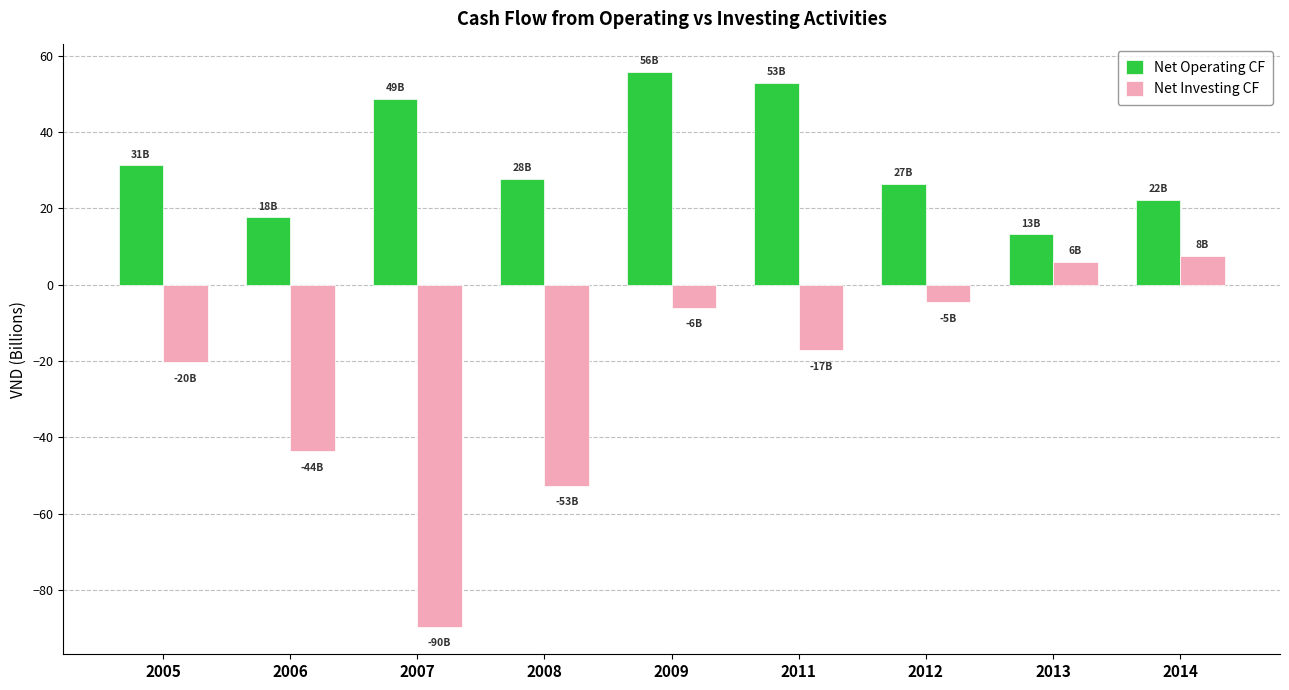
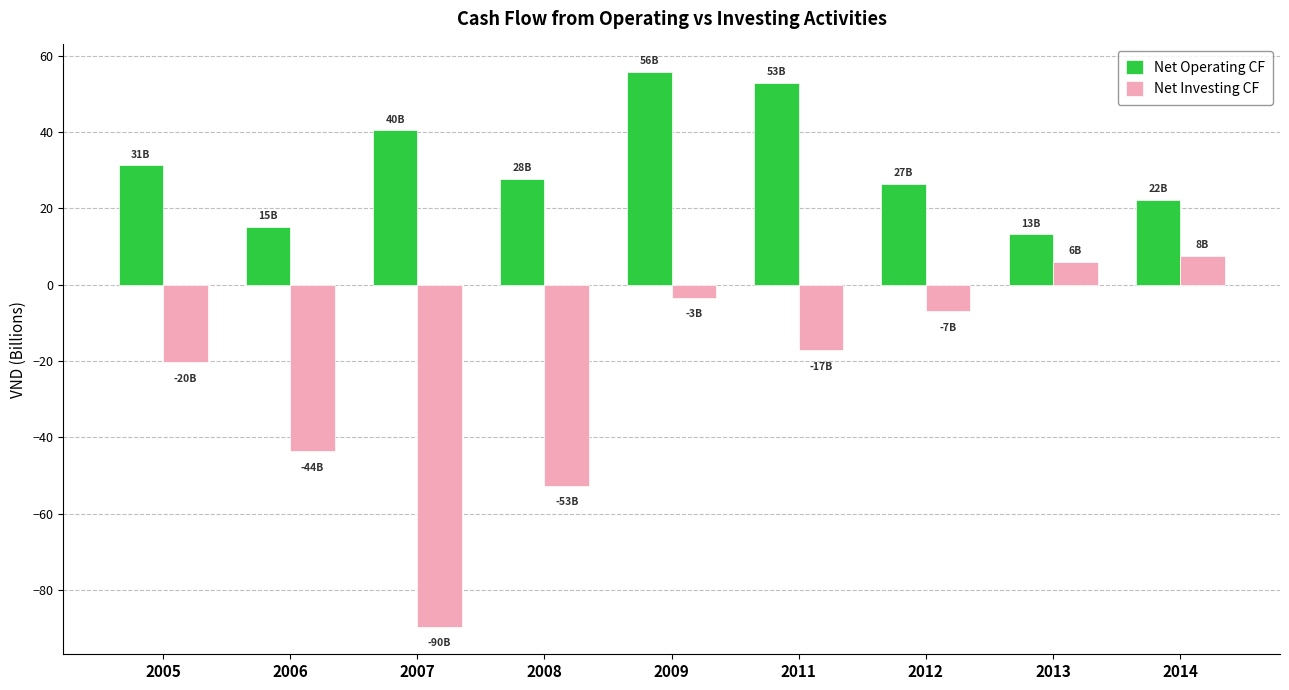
  {
    "Net Operating CF": {
      "2005": "31B",
-     "2006": "18B",
-     "2007": "49B",
+     "2006": "15B",
+     "2007": "40B",
      "2008": "28B",
      "2009": "56B",
      "2011": "53B",
      "2012": "27B",
      "2013": "13B",
      "2014": "22B"
    },
    "Net Investing CF": {
      "2005": "-20B",
      "2006": "-44B",
      "2007": "-90B",
      "2008": "-53B",
-     "2009": "-6B",
+     "2009": "-3B",
      "2011": "-17B",
-     "2012": "-5B",
+     "2012": "-7B",
      "2013": "6B",
      "2014": "8B"
    }
  }
